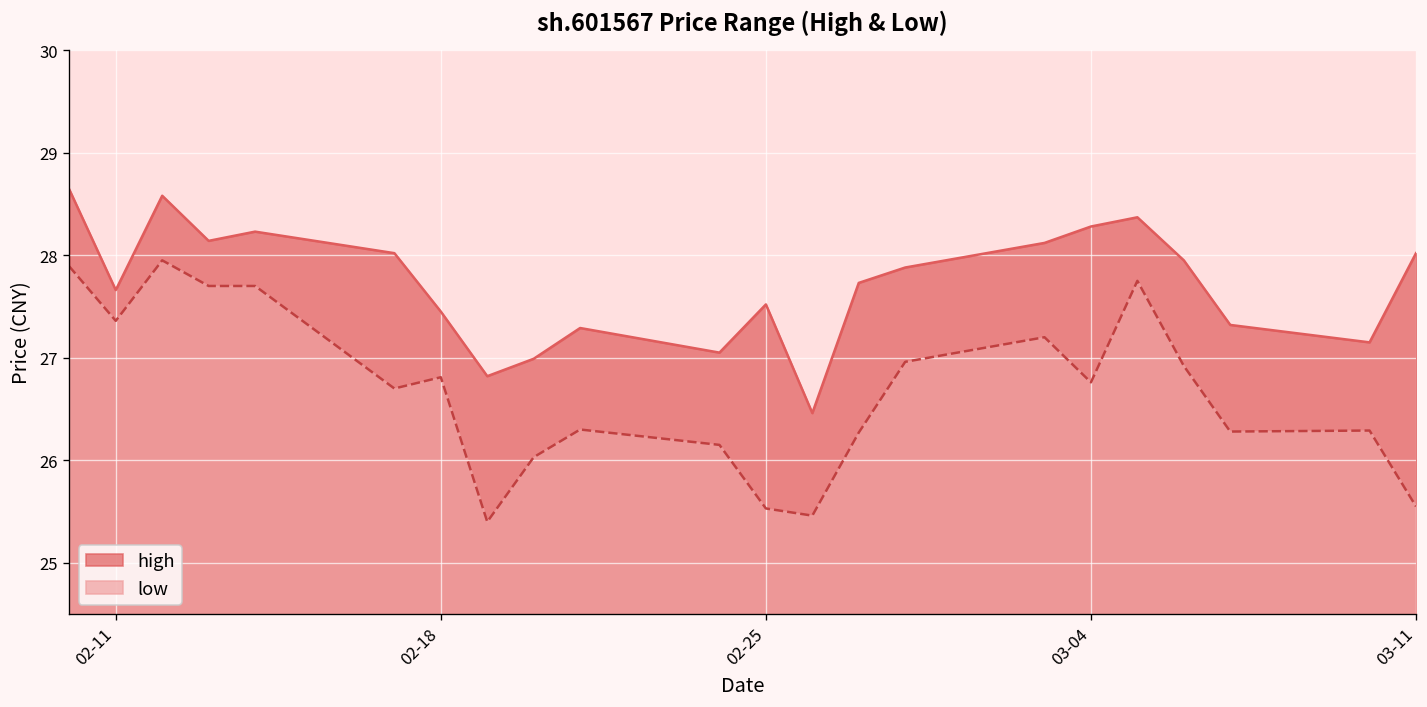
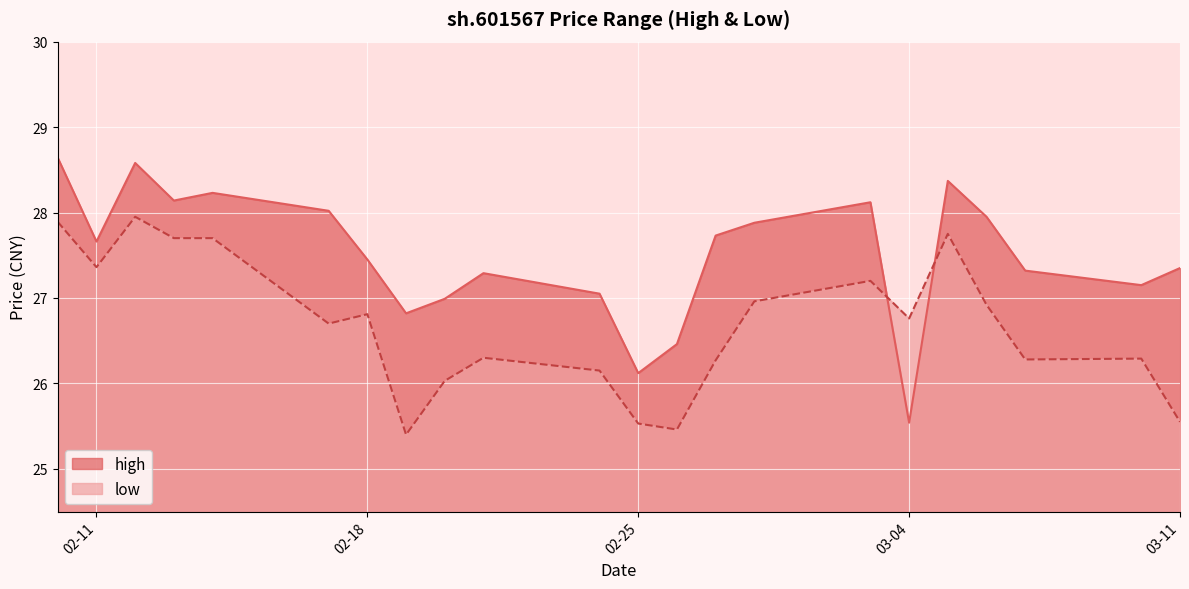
  {
    "high": {
      "02-11": 27.7,
      "02-18": 27.5,
-     "02-25": 27.5,
-     "03-04": 28.3,
-     "03-11": 28.0
+     "02-25": 26.1,
+     "03-04": 25.5,
+     "03-11": 27.4
    },
    "low": {
      "02-11": 27.4,
      "02-18": 26.8,
      "02-25": 25.5,
      "03-04": 26.8,
      "03-11": 25.6
    }
  }
